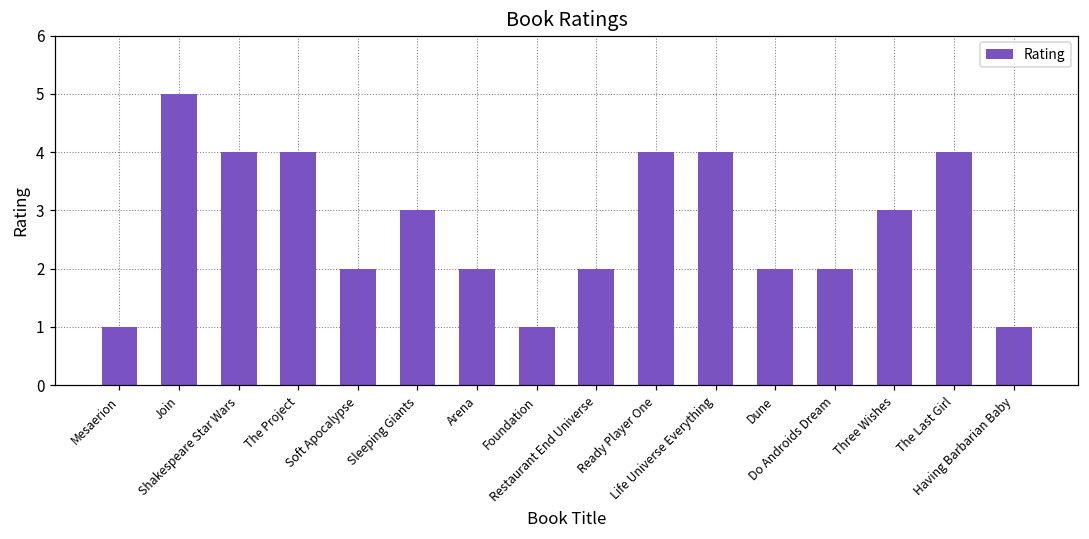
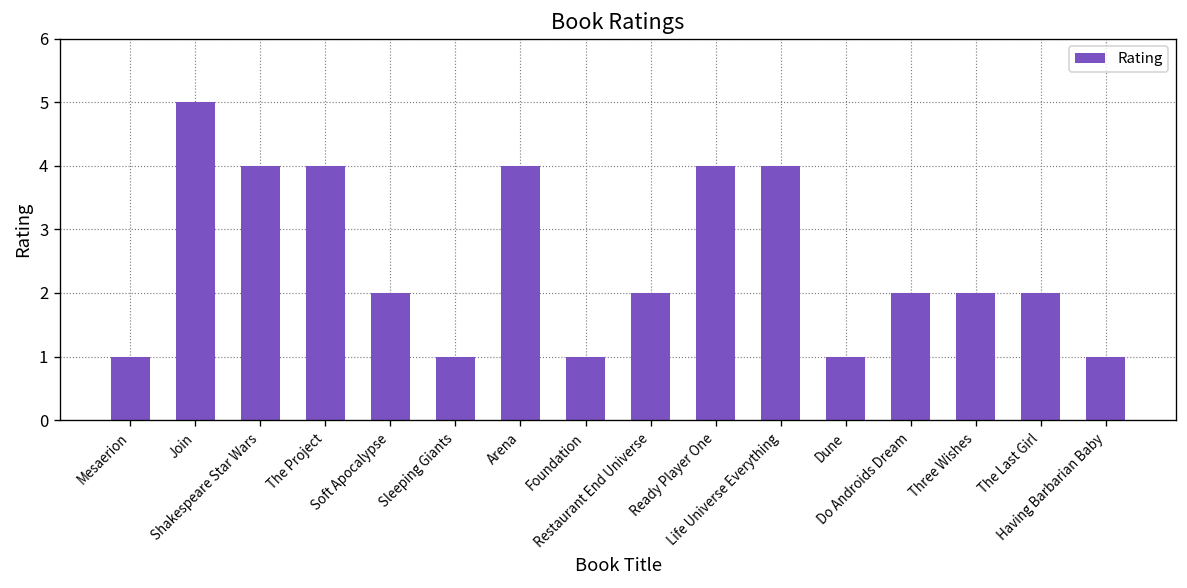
  {
    "Mesaerion": 1,
    "Join": 5,
    "Shakespeare Star Wars": 4,
    "The Project": 4,
    "Soft Apocalypse": 2,
-   "Sleeping Giants": 3,
-   "Arena": 2,
+   "Sleeping Giants": 1,
+   "Arena": 4,
    "Foundation": 1,
    "Restaurant End Universe": 2,
    "Ready Player One": 4,
    "Life Universe Everything": 4,
-   "Dune": 2,
+   "Dune": 1,
    "Do Androids Dream": 2,
-   "Three Wishes": 3,
-   "The Last Girl": 4,
+   "Three Wishes": 2,
+   "The Last Girl": 2,
    "Having Barbarian Baby": 1
  }
